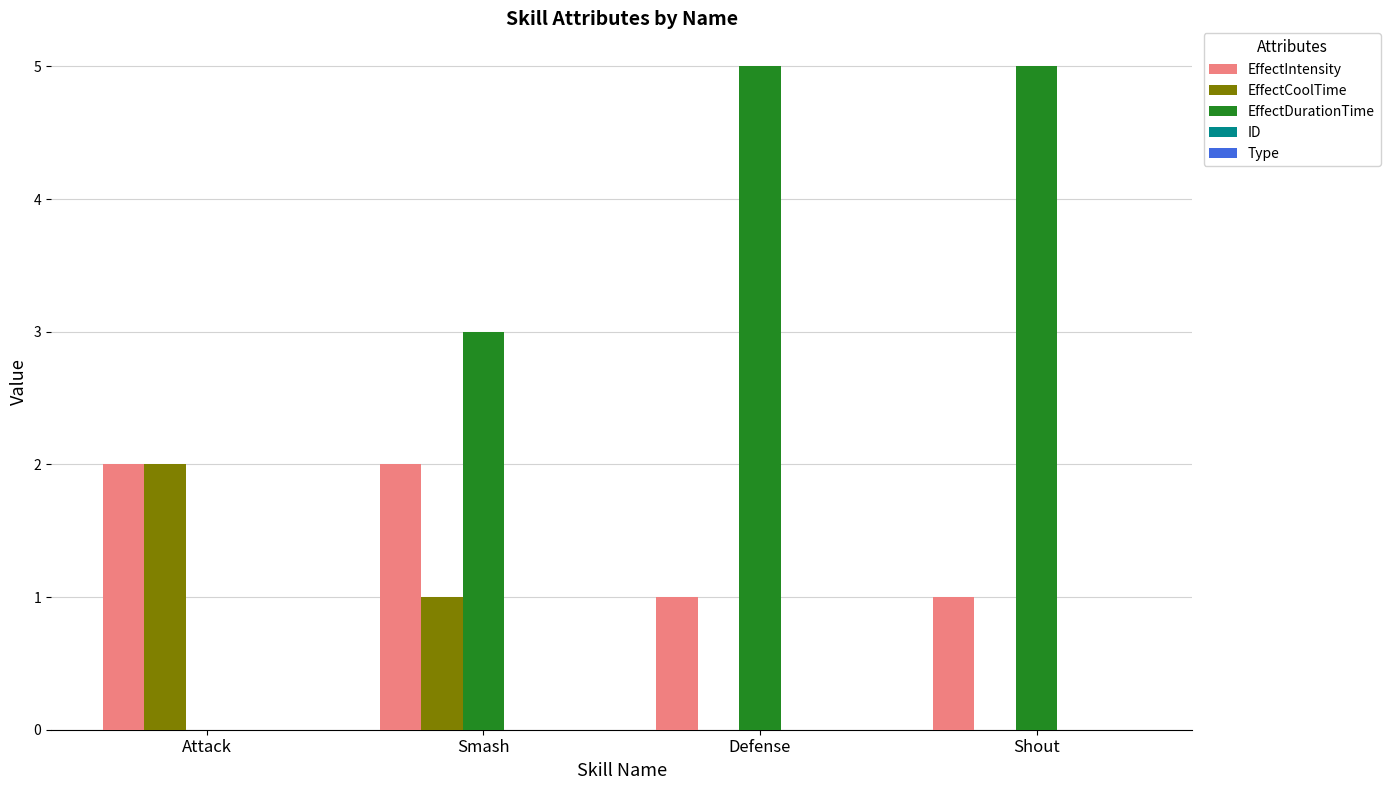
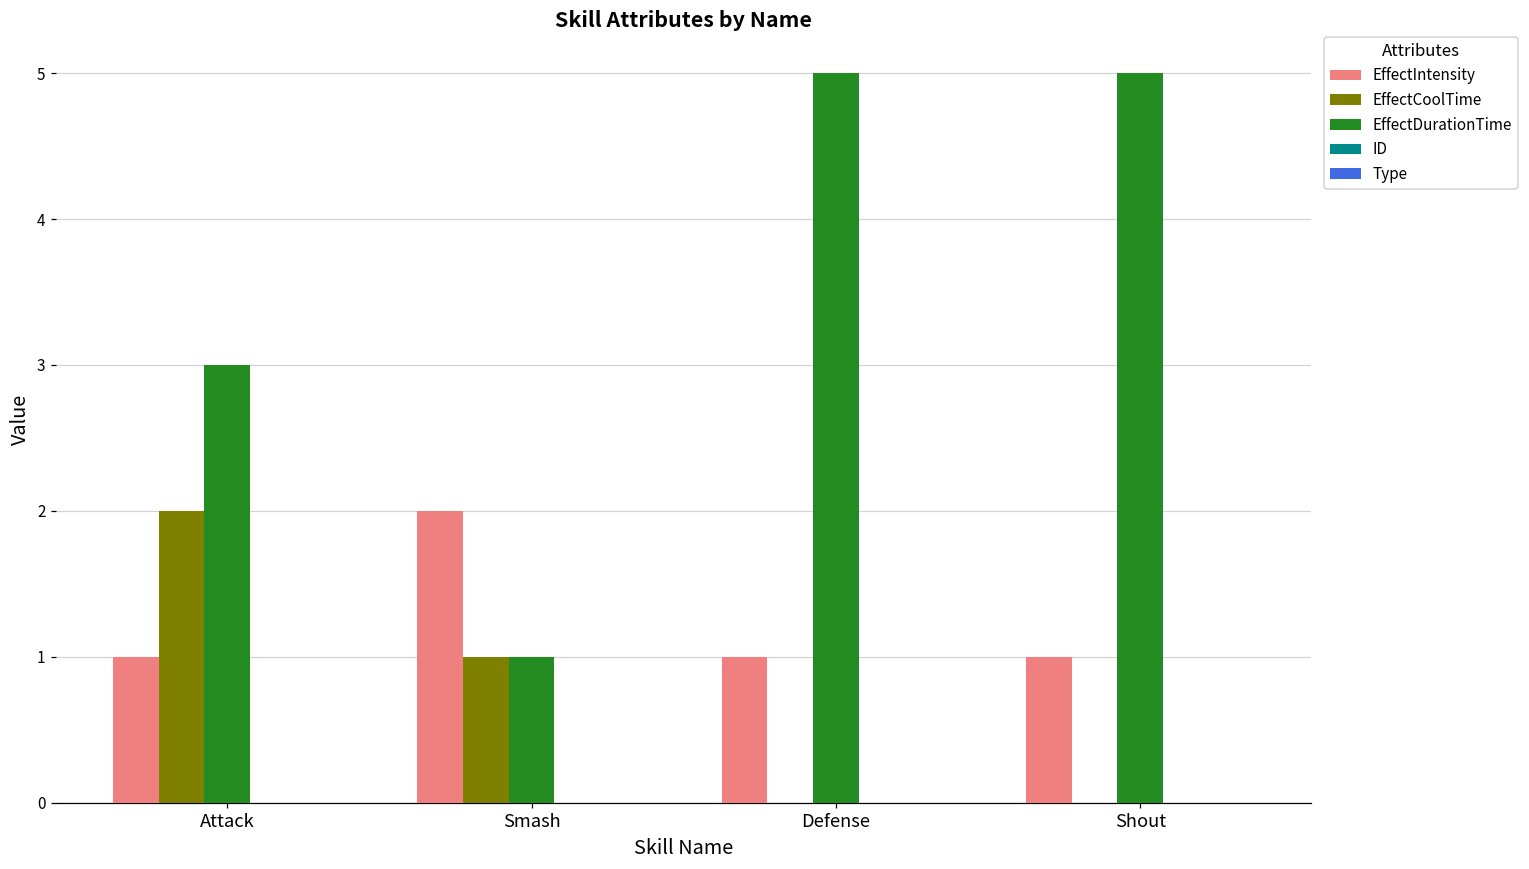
  {
    "EffectIntensity": {
-     "Attack": 2,
+     "Attack": 1,
      "Smash": 2,
      "Defense": 1,
      "Shout": 1
    },
    "EffectCoolTime": {
      "Attack": 2,
      "Smash": 1,
      "Defense": 0,
      "Shout": 0
    },
    "EffectDurationTime": {
-     "Attack": 0,
-     "Smash": 3,
+     "Attack": 3,
+     "Smash": 1,
      "Defense": 5,
      "Shout": 5
    },
    "ID": {
      "Attack": 0,
      "Smash": 0,
      "Defense": 0,
      "Shout": 0
    },
    "Type": {
      "Attack": 0,
      "Smash": 0,
      "Defense": 0,
      "Shout": 0
    }
  }
